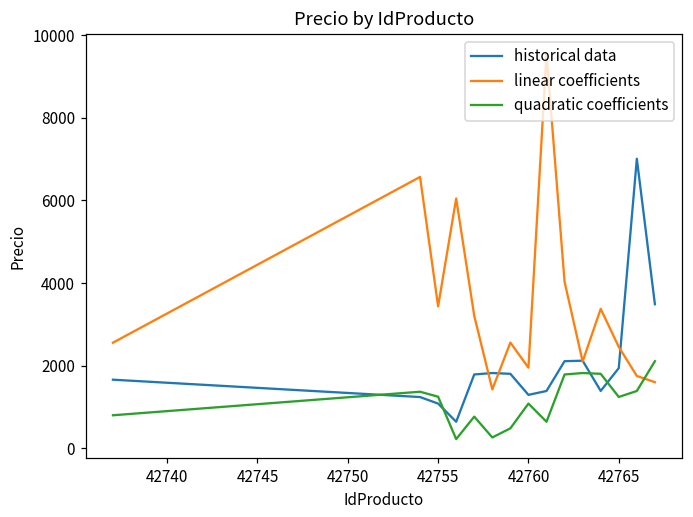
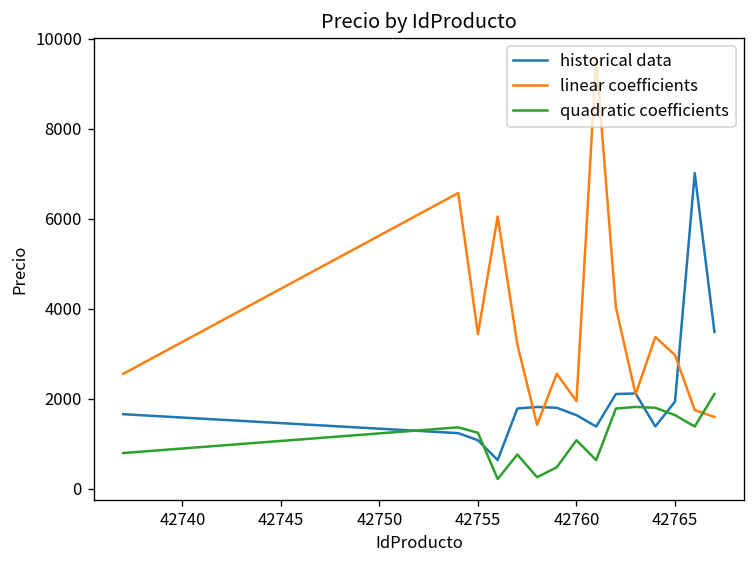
  {
    "historical data": {
      "42755": 1100,
-     "42760": 1300,
+     "42760": 1600,
      "42765": 1900
    },
    "linear coefficients": {
      "42755": 3400,
      "42760": 1900,
-     "42765": 2500
+     "42765": 3000
    },
    "quadratic coefficients": {
      "42755": 1200,
      "42760": 1100,
-     "42765": 1200
+     "42765": 1600
    }
  }
